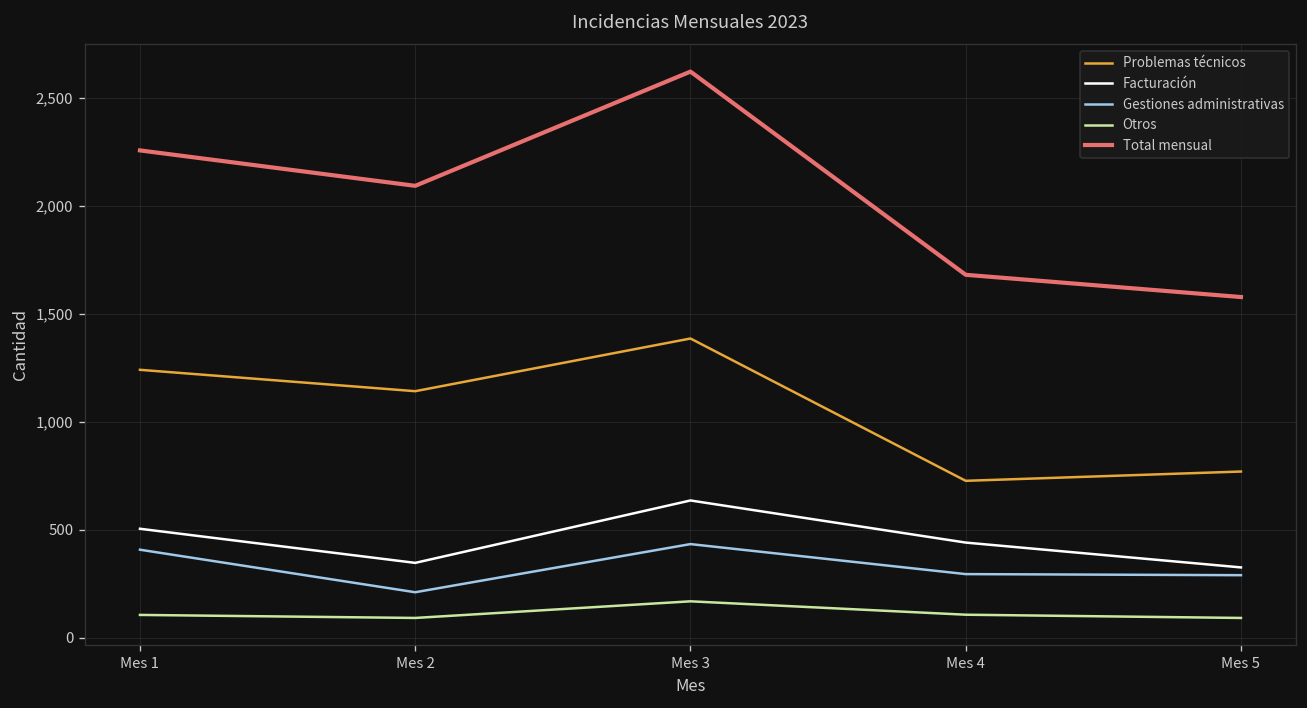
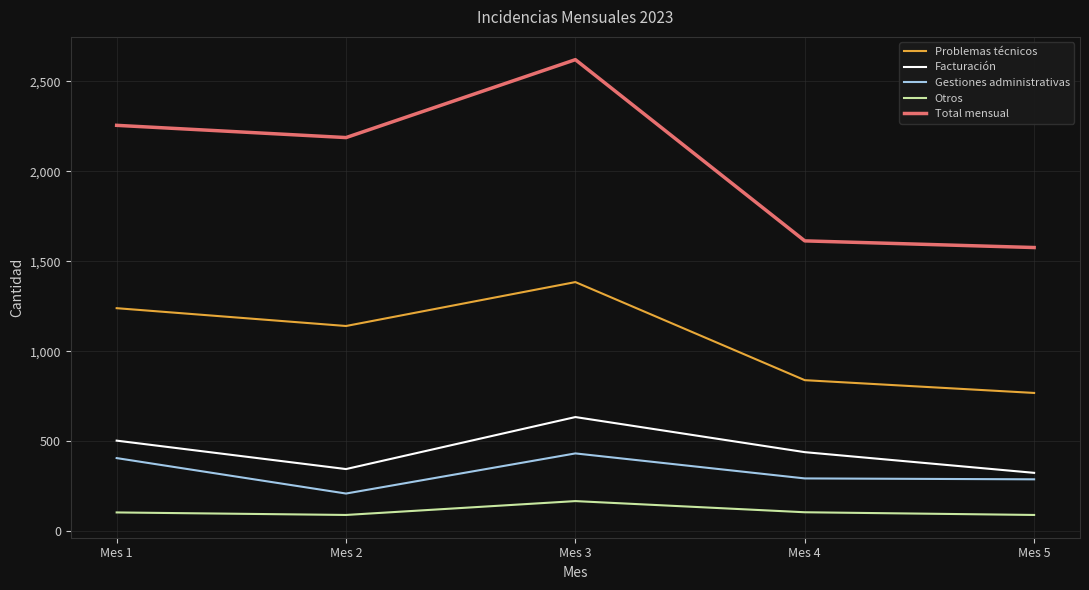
  {
    "Problemas técnicos": {
      "Mes 1": "1,240",
      "Mes 2": "1,140",
      "Mes 3": "1,390",
-     "Mes 4": "730",
+     "Mes 4": "840",
      "Mes 5": "770"
    },
    "Facturación": {
      "Mes 1": "500",
      "Mes 2": "350",
      "Mes 3": "640",
      "Mes 4": "440",
      "Mes 5": "330"
    },
    "Gestiones administrativas": {
      "Mes 1": "410",
      "Mes 2": "210",
      "Mes 3": "430",
      "Mes 4": "290",
      "Mes 5": "290"
    },
    "Otros": {
      "Mes 1": "110",
      "Mes 2": "90",
      "Mes 3": "170",
      "Mes 4": "110",
      "Mes 5": "90"
    },
    "Total mensual": {
      "Mes 1": "2,260",
-     "Mes 2": "2,090",
+     "Mes 2": "2,190",
      "Mes 3": "2,620",
-     "Mes 4": "1,680",
+     "Mes 4": "1,610",
      "Mes 5": "1,580"
    }
  }
